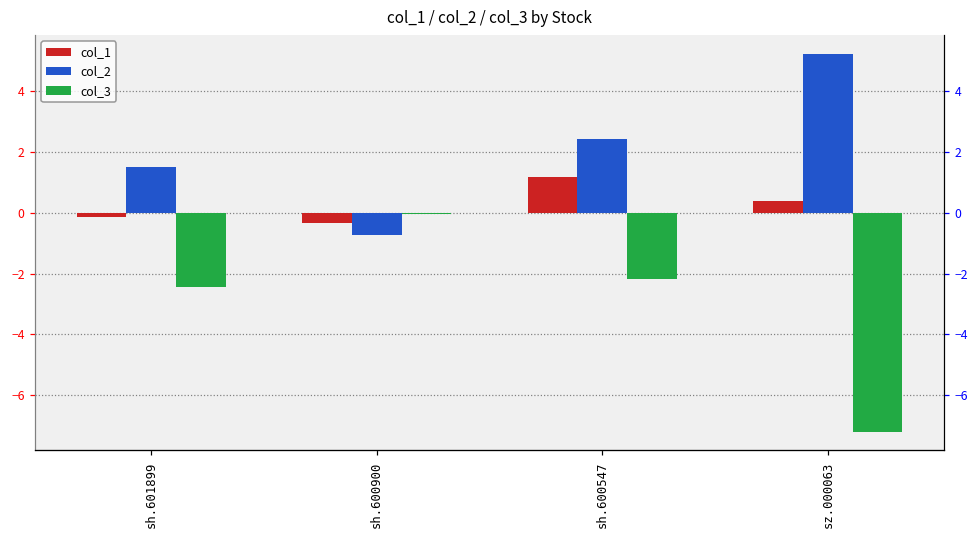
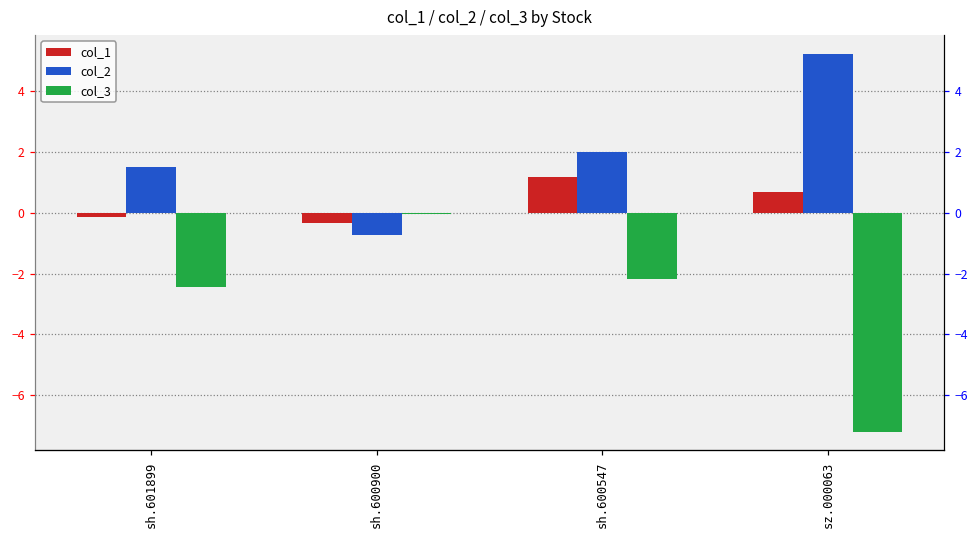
  {
    "col_1": {
      "sh.601899": -0.2,
      "sh.600900": -0.3,
      "sh.600547": 1.2,
-     "sz.000063": 0.4
+     "sz.000063": 0.7
    },
    "col_2": {
      "sh.601899": 1.5,
      "sh.600900": -0.7,
-     "sh.600547": 2.4,
+     "sh.600547": 2.0,
      "sz.000063": 5.2
    },
    "col_3": {
      "sh.601899": -2.5,
      "sh.600547": -2.2,
      "sz.000063": -7.2
    }
  }
